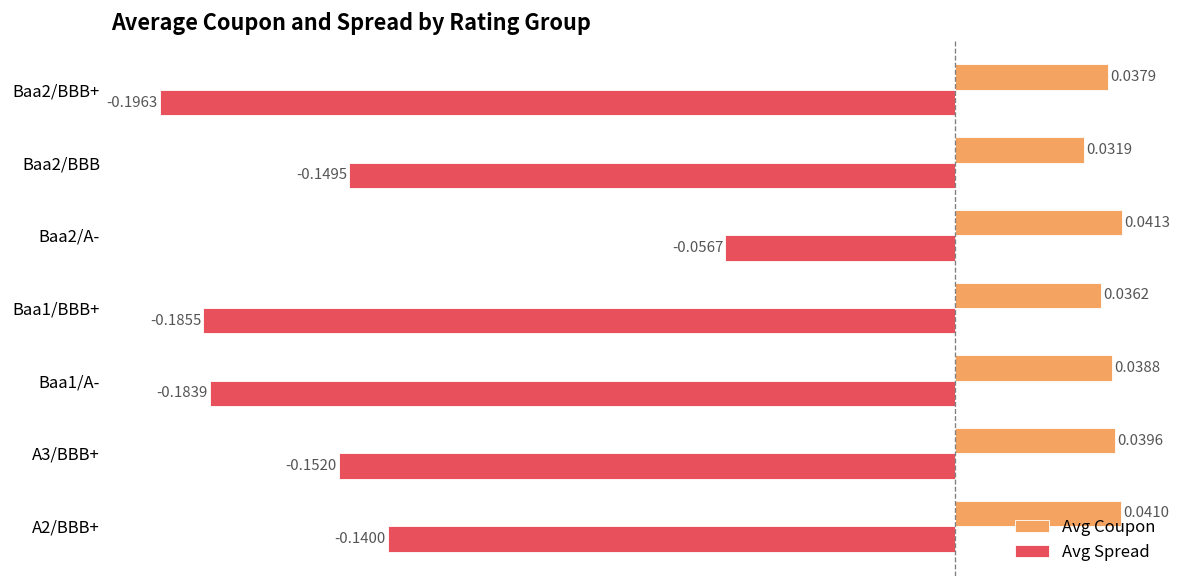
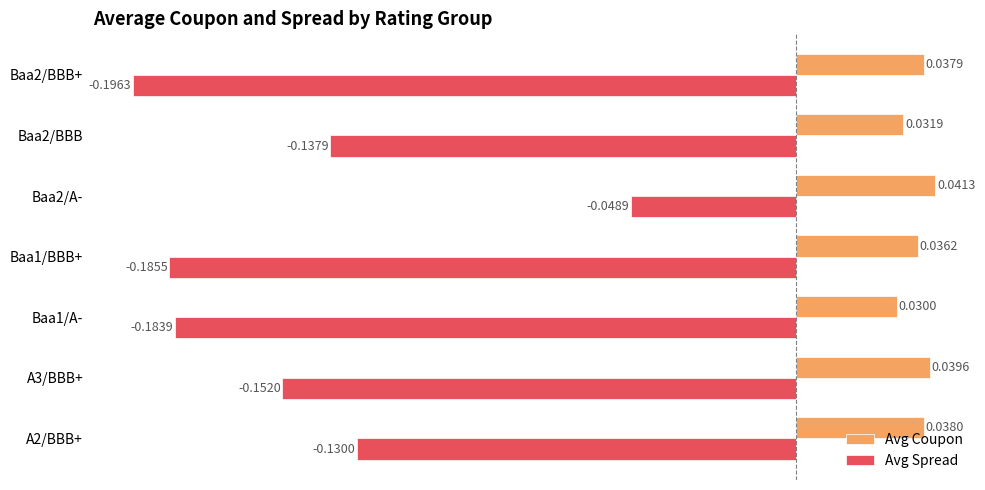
  {
    "Avg Coupon": {
      "Baa2/BBB+": 0.0379,
      "Baa2/BBB": 0.0319,
      "Baa2/A-": 0.0413,
      "Baa1/BBB+": 0.0362,
-     "Baa1/A-": 0.0388,
+     "Baa1/A-": 0.0300,
      "A3/BBB+": 0.0396,
-     "A2/BBB+": 0.0410
+     "A2/BBB+": 0.0380
    },
    "Avg Spread": {
      "Baa2/BBB+": -0.1963,
-     "Baa2/BBB": -0.1495,
-     "Baa2/A-": -0.0567,
+     "Baa2/BBB": -0.1379,
+     "Baa2/A-": -0.0489,
      "Baa1/BBB+": -0.1855,
      "Baa1/A-": -0.1839,
      "A3/BBB+": -0.1520,
-     "A2/BBB+": -0.1400
+     "A2/BBB+": -0.1300
    }
  }
